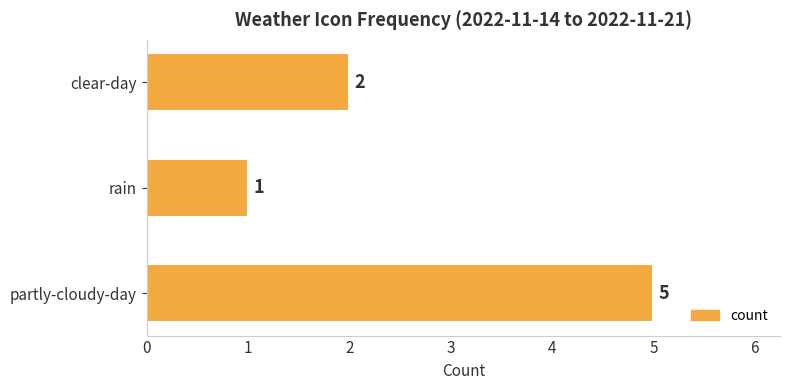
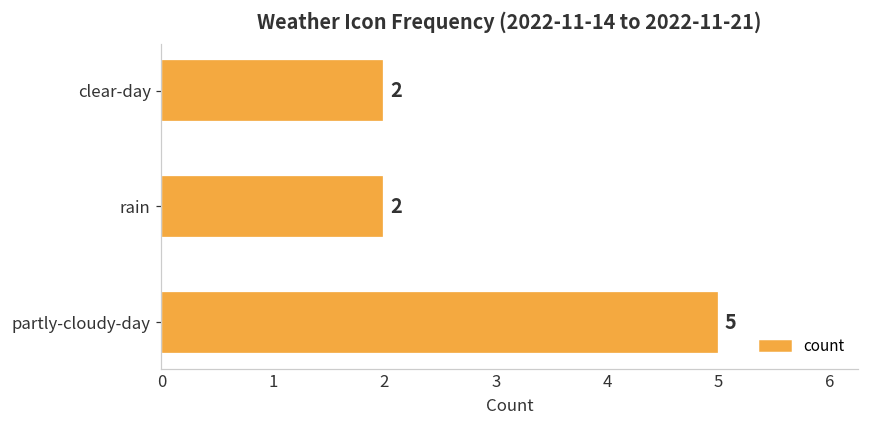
  {
    "clear-day": 2,
-   "rain": 1,
+   "rain": 2,
    "partly-cloudy-day": 5
  }
